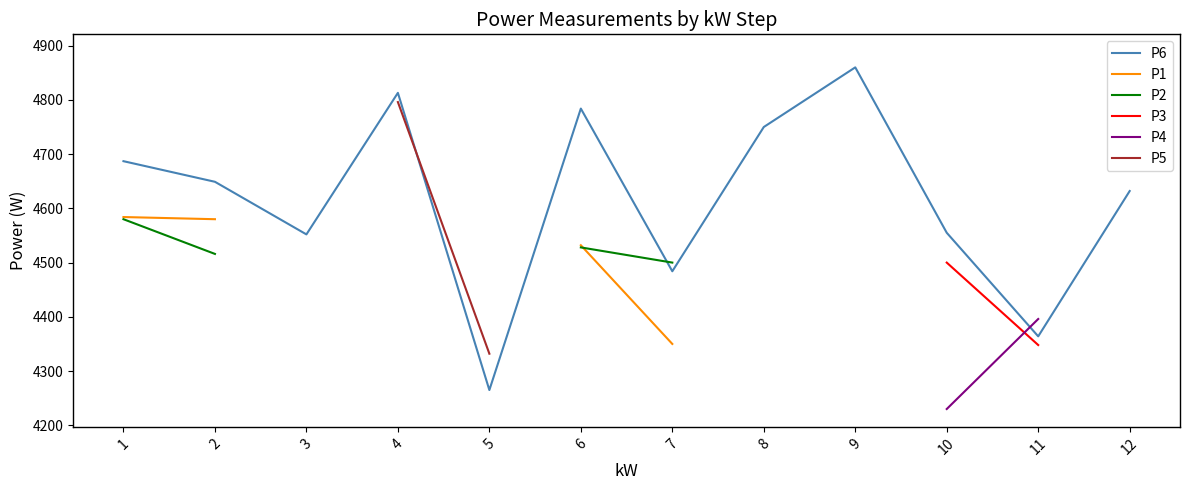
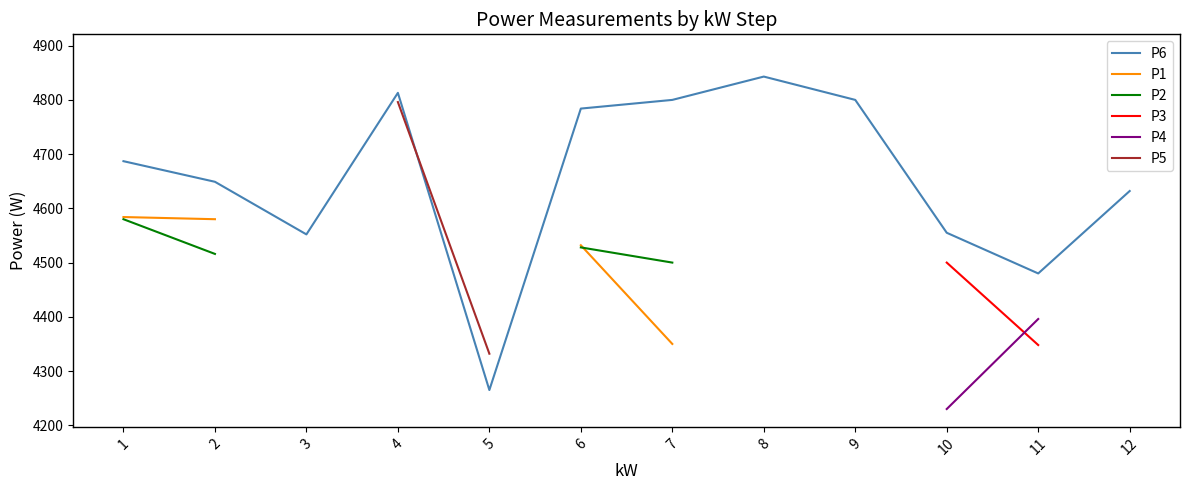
  {
    "P6": {
      "1": 4690,
      "2": 4650,
      "3": 4550,
      "4": 4810,
      "5": 4270,
-     "7": 4480,
-     "8": 4750,
-     "9": 4860,
+     "7": 4800,
+     "8": 4840,
+     "9": 4800,
      "10": 4560,
-     "11": 4360
+     "11": 4480
    },
    "P1": {
      "2": 4580,
      "7": 4350,
      "12": 4660
    },
    "P2": {
      "2": 4520,
      "7": 4500
    },
    "P3": {
      "3": 4680,
      "8": 4250,
      "10": 4500,
      "11": 4350
    },
    "P4": {
      "3": 4720,
      "6": 4890,
      "8": 4890,
      "10": 4230,
      "11": 4400
    },
    "P5": {
      "4": 4800,
      "5": 4330,
      "9": 4310
    }
  }
